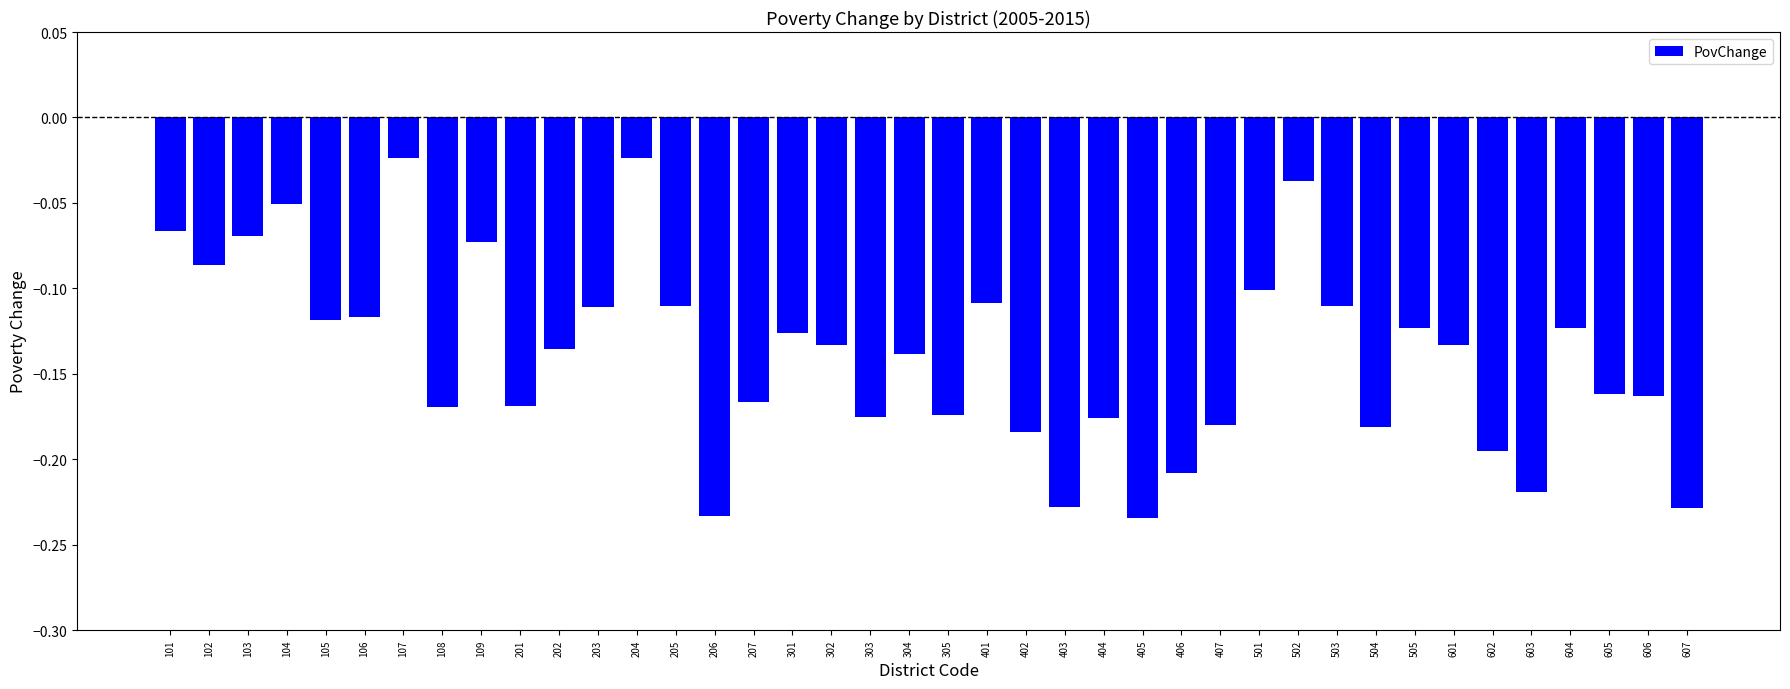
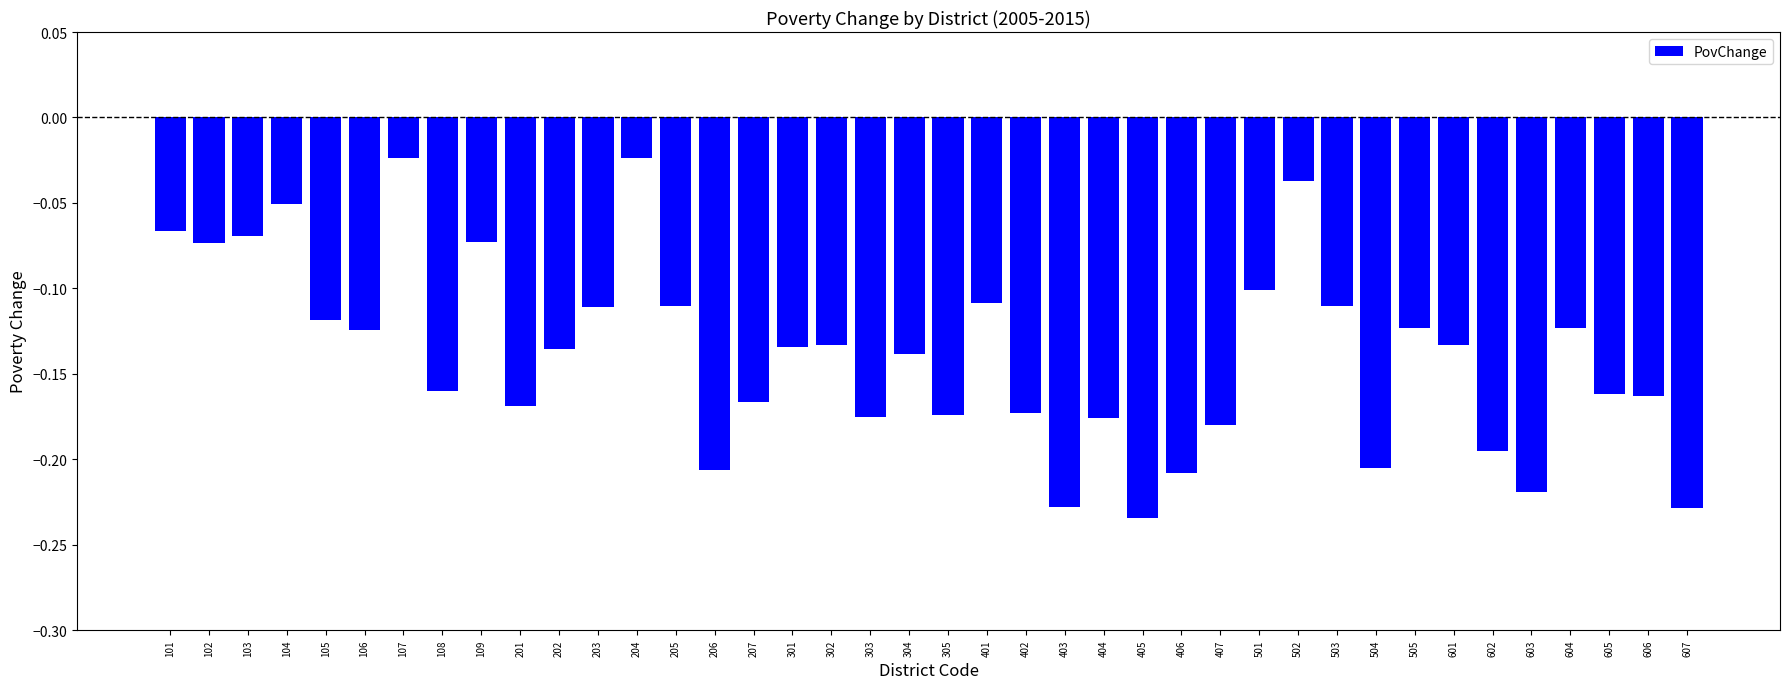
  {
    "101": -0.066,
-   "102": -0.087,
+   "102": -0.073,
    "103": -0.069,
    "104": -0.051,
    "105": -0.118,
-   "106": -0.117,
+   "106": -0.125,
    "107": -0.024,
-   "108": -0.170,
+   "108": -0.160,
    "109": -0.073,
    "201": -0.169,
    "202": -0.135,
    "203": -0.111,
    "204": -0.024,
    "205": -0.110,
-   "206": -0.233,
+   "206": -0.206,
    "207": -0.167,
-   "301": -0.126,
+   "301": -0.134,
    "302": -0.133,
    "303": -0.175,
    "304": -0.139,
    "305": -0.174,
    "401": -0.108,
-   "402": -0.184,
+   "402": -0.173,
    "403": -0.228,
    "404": -0.176,
    "405": -0.234,
    "406": -0.208,
    "407": -0.180,
    "501": -0.101,
    "502": -0.037,
    "503": -0.110,
-   "504": -0.181,
+   "504": -0.205,
    "505": -0.123,
    "601": -0.133,
    "602": -0.195,
    "603": -0.219,
    "604": -0.123,
    "605": -0.162,
    "606": -0.163,
    "607": -0.229
  }
